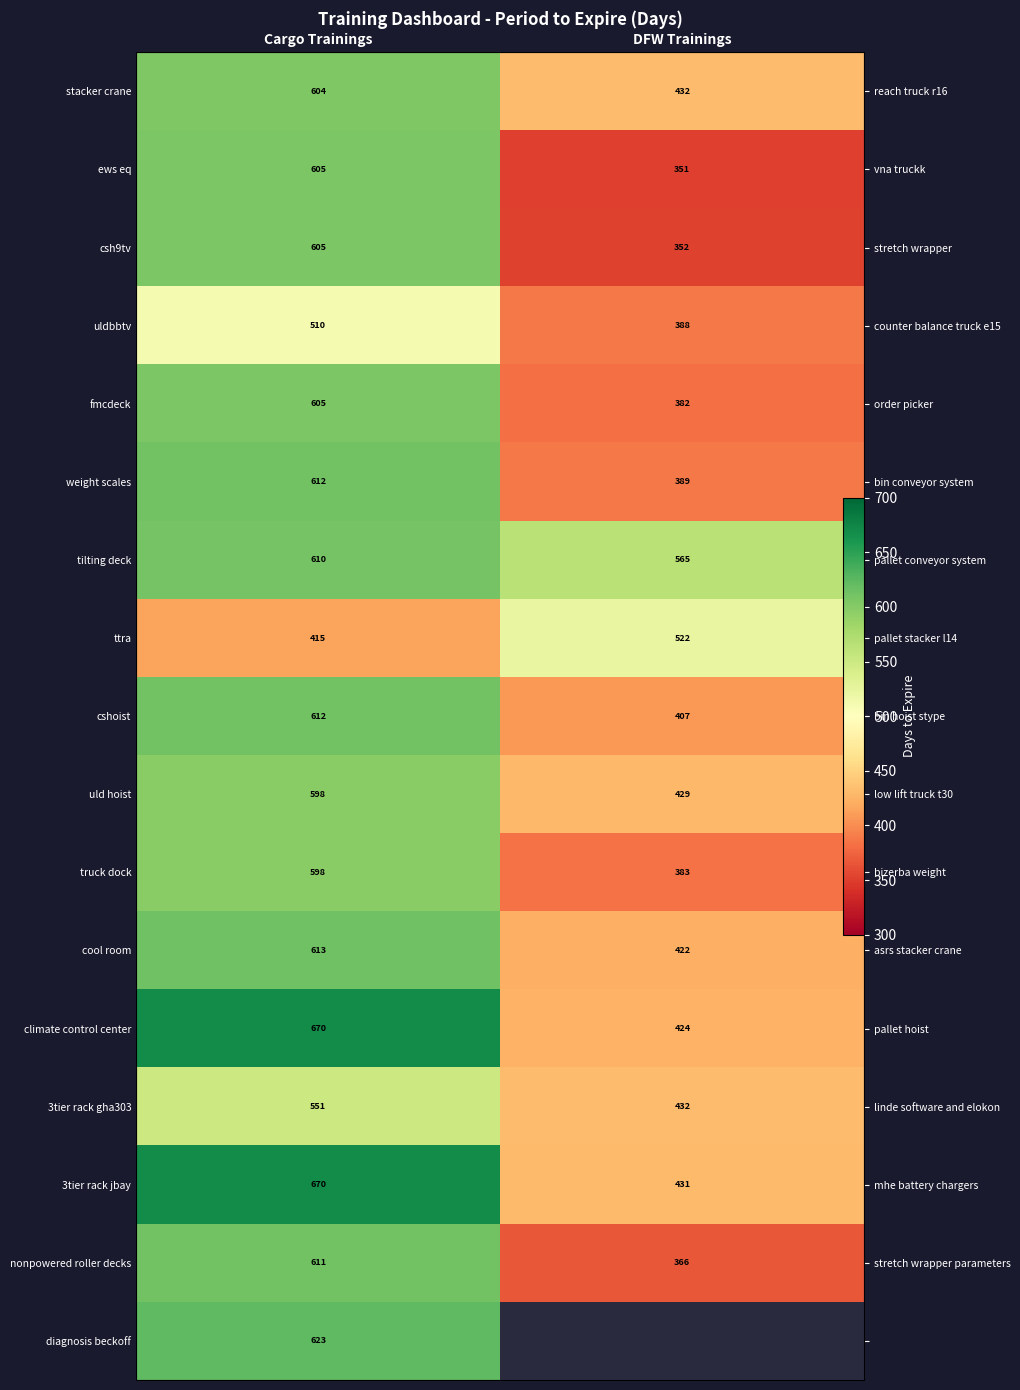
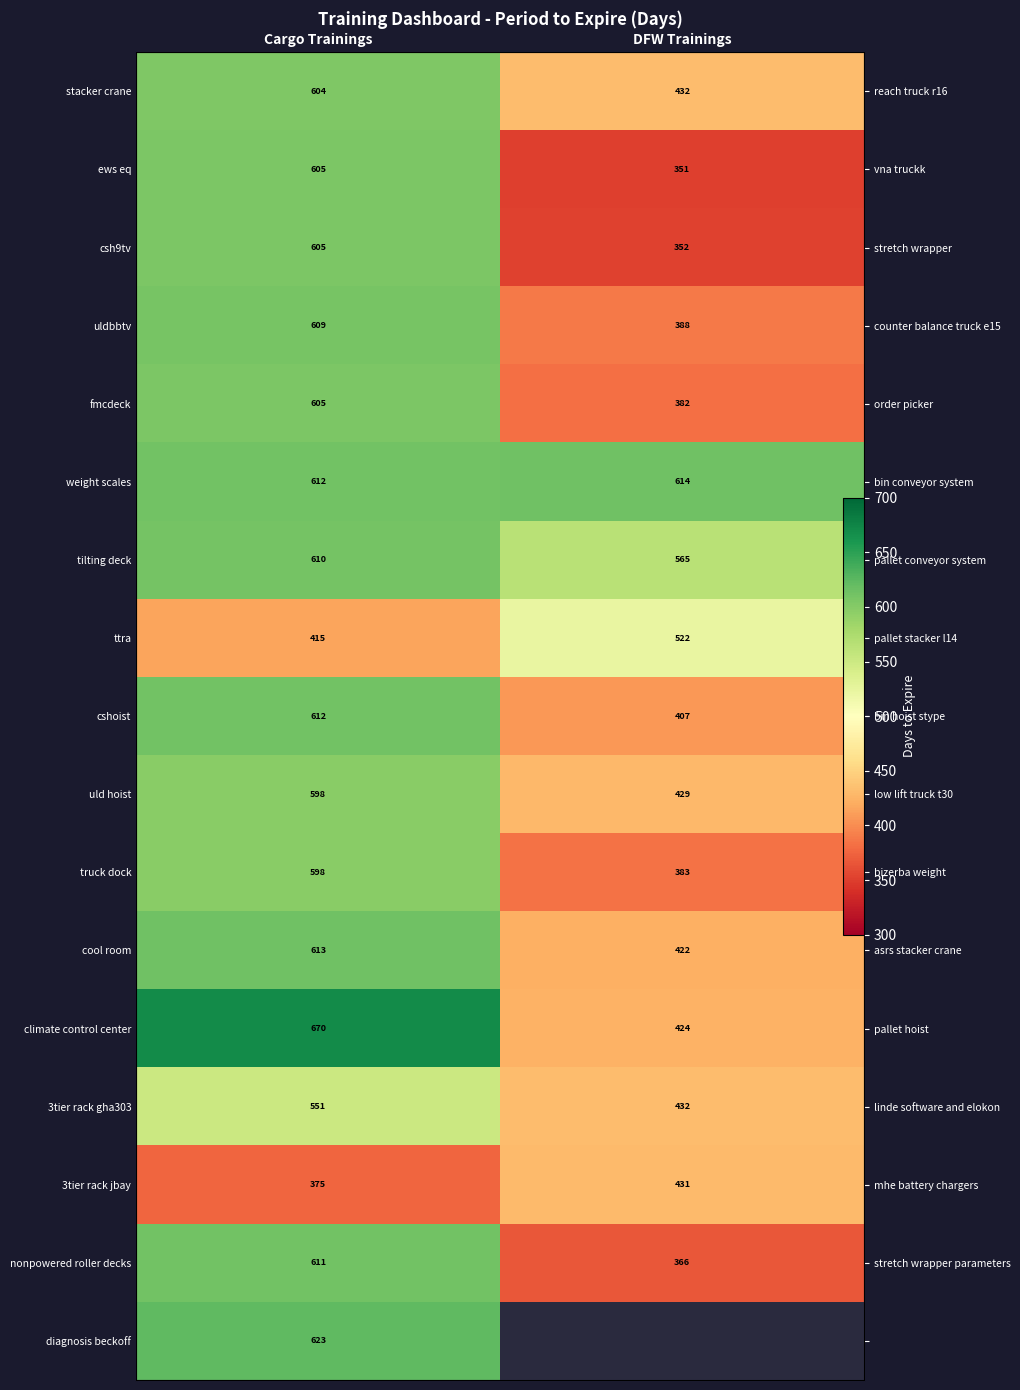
  {
    "stacker crane": {
      "Cargo Trainings": 604,
      "DFW Trainings": 432
    },
    "ews eq": {
      "Cargo Trainings": 605,
      "DFW Trainings": 351
    },
    "csh9tv": {
      "Cargo Trainings": 605,
      "DFW Trainings": 352
    },
    "uldbbtv": {
-     "Cargo Trainings": 510,
+     "Cargo Trainings": 609,
      "DFW Trainings": 388
    },
    "fmcdeck": {
      "Cargo Trainings": 605,
      "DFW Trainings": 382
    },
    "weight scales": {
      "Cargo Trainings": 612,
-     "DFW Trainings": 389
+     "DFW Trainings": 614
    },
    "tilting deck": {
      "Cargo Trainings": 610,
      "DFW Trainings": 565
    },
    "ttra": {
      "Cargo Trainings": 415,
      "DFW Trainings": 522
    },
    "cshoist": {
      "Cargo Trainings": 612,
      "DFW Trainings": 407
    },
    "uld hoist": {
      "Cargo Trainings": 598,
      "DFW Trainings": 429
    },
    "truck dock": {
      "Cargo Trainings": 598,
      "DFW Trainings": 383
    },
    "cool room": {
      "Cargo Trainings": 613,
      "DFW Trainings": 422
    },
    "climate control center": {
      "Cargo Trainings": 670,
      "DFW Trainings": 424
    },
    "3tier rack gha303": {
      "Cargo Trainings": 551,
      "DFW Trainings": 432
    },
    "3tier rack jbay": {
-     "Cargo Trainings": 670,
+     "Cargo Trainings": 375,
      "DFW Trainings": 431
    },
    "nonpowered roller decks": {
      "Cargo Trainings": 611,
      "DFW Trainings": 366
    },
    "diagnosis beckoff": {
      "Cargo Trainings": 623
    }
  }
